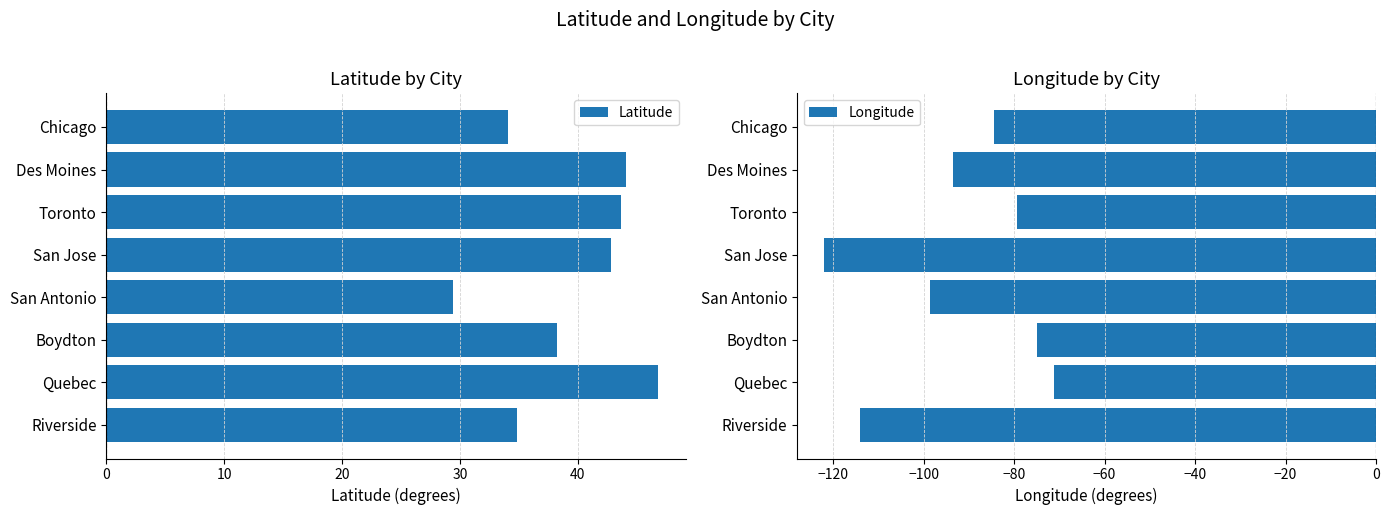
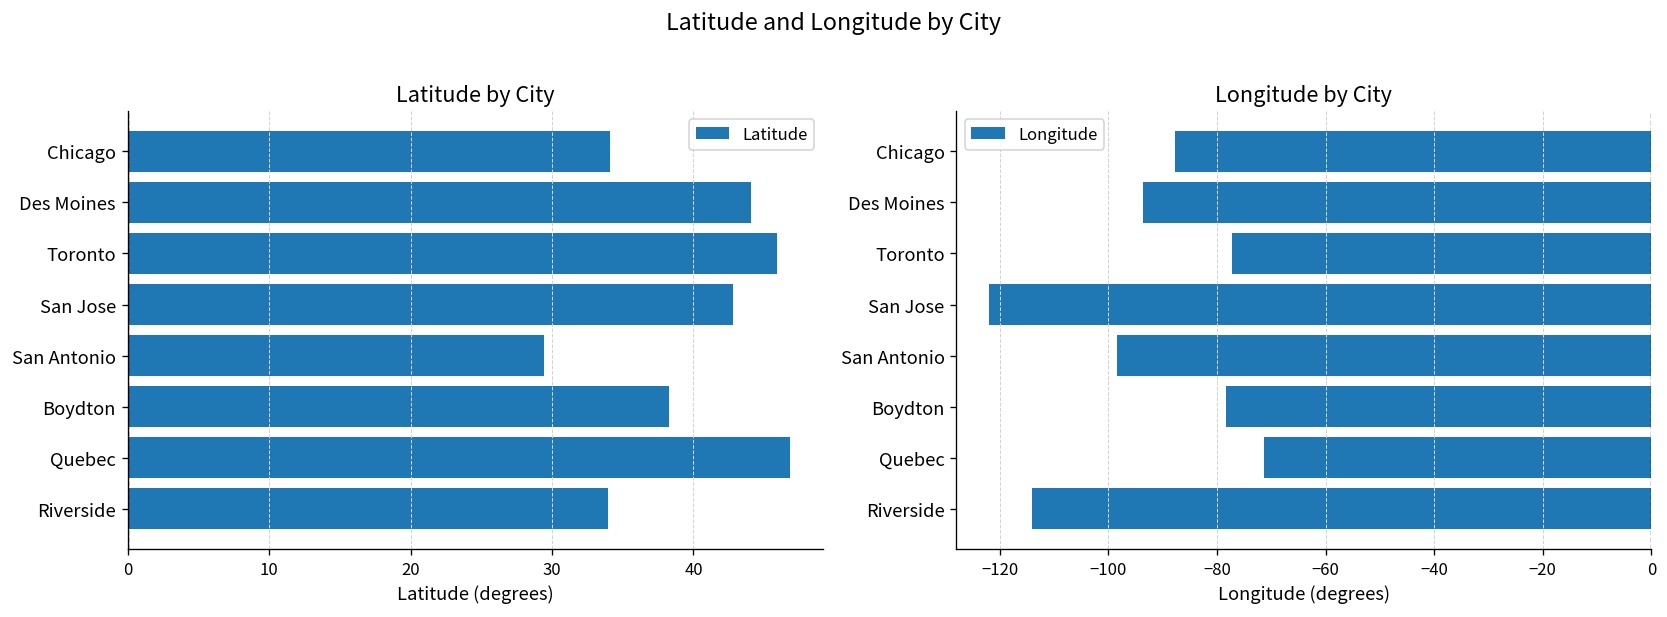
  {
    "Latitude by City": {
      "Chicago": 34.1,
      "Des Moines": 44.0,
-     "Toronto": 43.7,
+     "Toronto": 45.9,
      "San Jose": 42.8,
      "San Antonio": 29.4,
      "Boydton": 38.2,
      "Quebec": 46.8,
-     "Riverside": 34.9
+     "Riverside": 34.0
    },
    "Longitude by City": {
-     "Chicago": -84,
+     "Chicago": -88,
      "Des Moines": -94,
-     "Toronto": -79,
+     "Toronto": -77,
      "San Jose": -122,
      "San Antonio": -98,
-     "Boydton": -75,
+     "Boydton": -78,
      "Quebec": -71,
      "Riverside": -114
    }
  }
